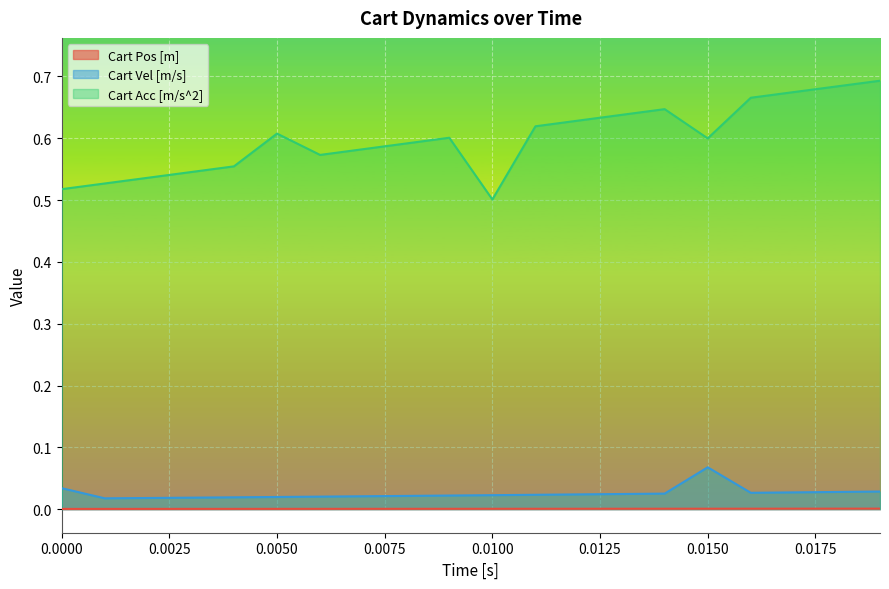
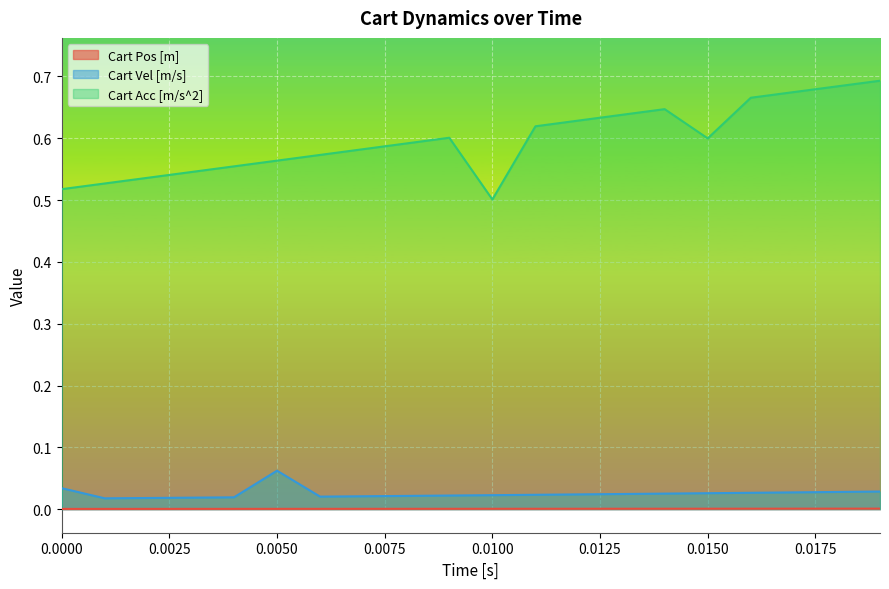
  {
    "Cart Pos [m]": {
      "0.0000": 0.00,
      "0.0050": 0.00,
      "0.0100": 0.00,
      "0.0150": 0.00
    },
    "Cart Vel [m/s]": {
      "0.0000": 0.03,
-     "0.0050": 0.02,
+     "0.0050": 0.06,
      "0.0100": 0.02,
-     "0.0150": 0.07
+     "0.0150": 0.03
    },
    "Cart Acc [m/s^2]": {
      "0.0000": 0.52,
-     "0.0050": 0.61,
+     "0.0050": 0.56,
      "0.0100": 0.50,
      "0.0150": 0.60
    }
  }
